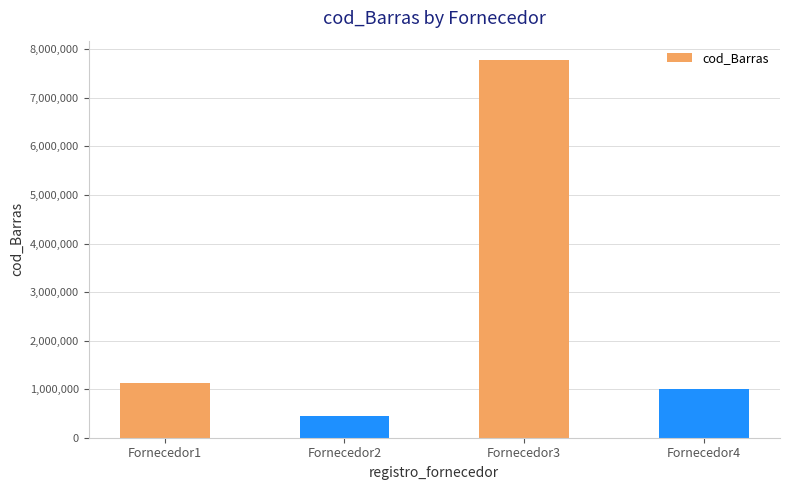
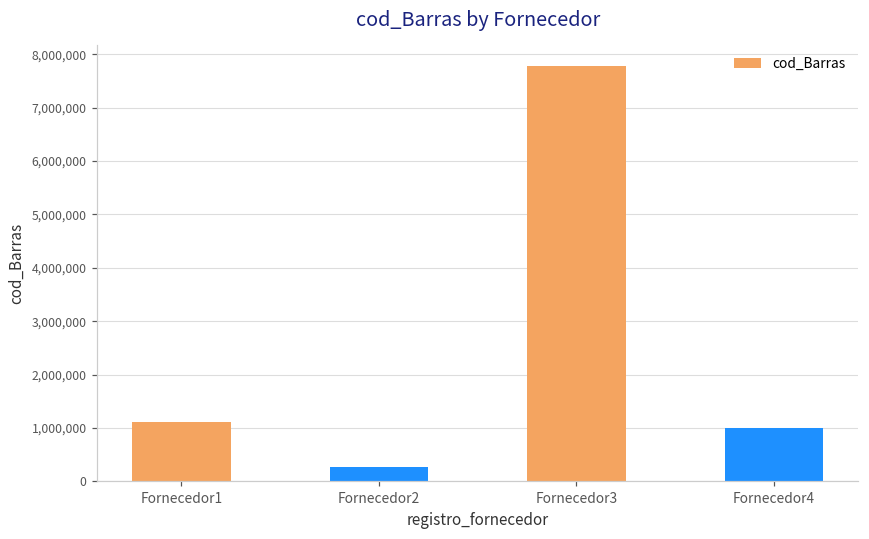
  {
    "Fornecedor1": "1,100,000",
-   "Fornecedor2": "400,000",
+   "Fornecedor2": "300,000",
    "Fornecedor3": "7,800,000",
    "Fornecedor4": "1,000,000"
  }
